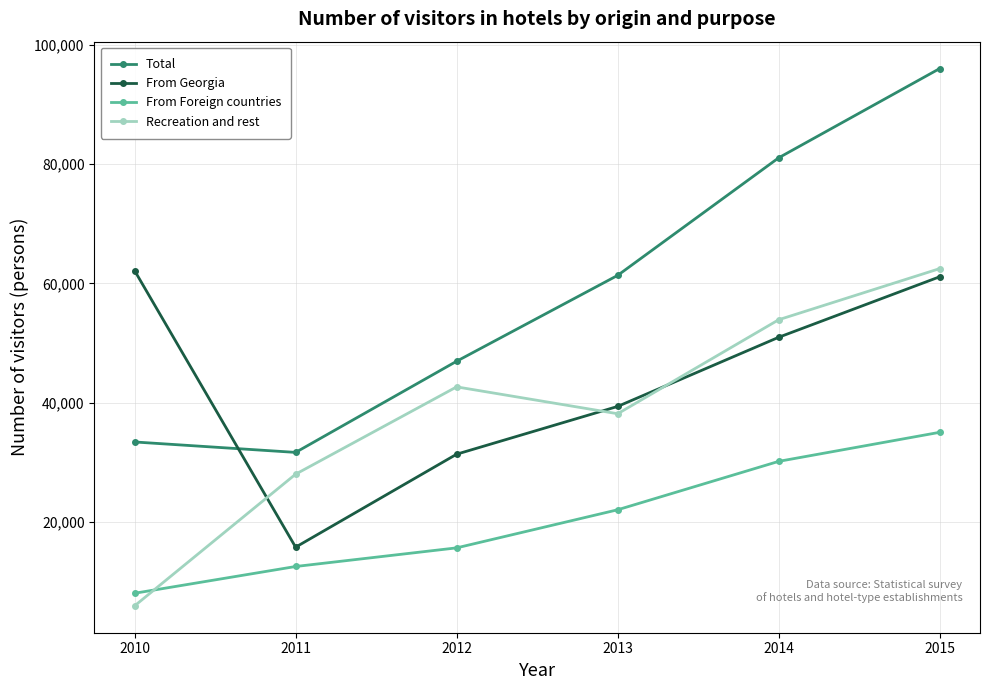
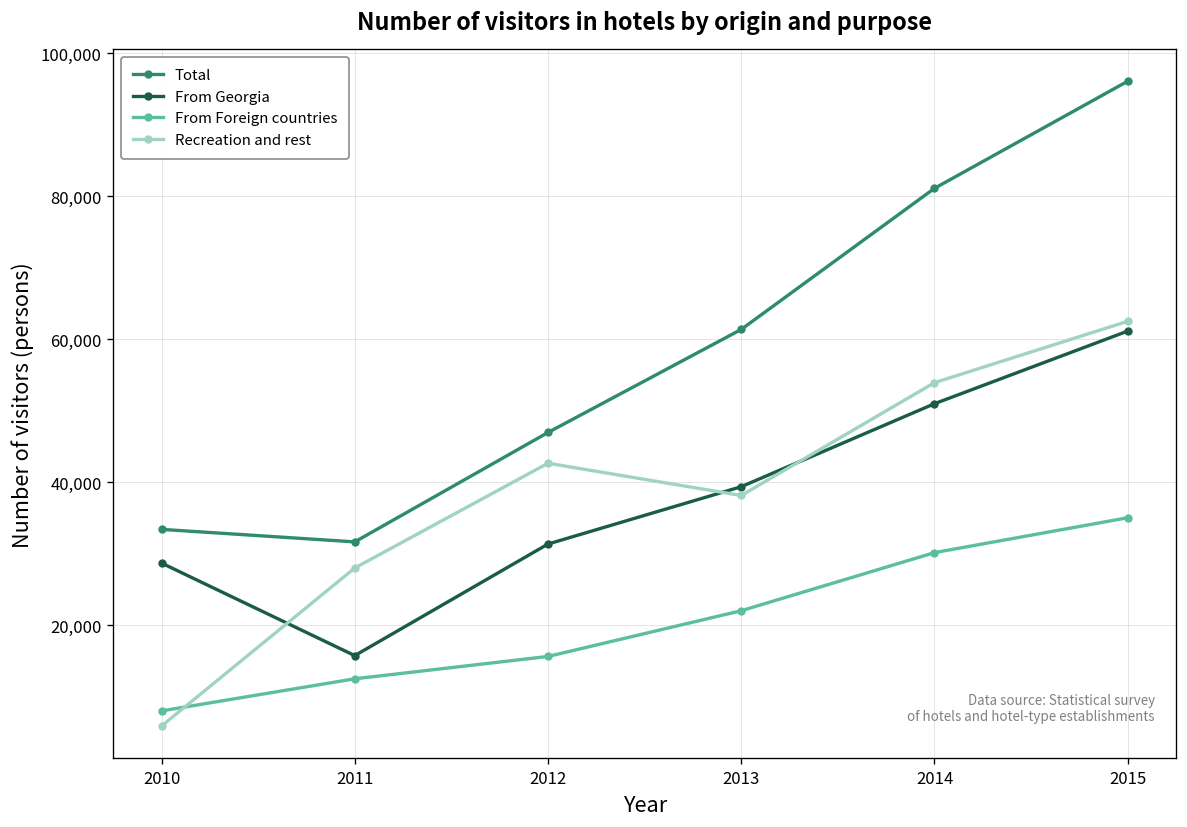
  {
    "Total": {
      "2010": "33,000",
      "2011": "32,000",
      "2012": "47,000",
      "2013": "61,000",
      "2014": "81,000",
      "2015": "96,000"
    },
    "From Georgia": {
-     "2010": "62,000",
+     "2010": "29,000",
      "2011": "16,000",
      "2012": "31,000",
      "2013": "39,000",
      "2014": "51,000",
      "2015": "61,000"
    },
    "From Foreign countries": {
      "2010": "8,000",
      "2011": "12,000",
      "2012": "16,000",
      "2013": "22,000",
      "2014": "30,000",
      "2015": "35,000"
    },
    "Recreation and rest": {
      "2010": "6,000",
      "2011": "28,000",
      "2012": "43,000",
      "2013": "38,000",
      "2014": "54,000",
      "2015": "62,000"
    }
  }
